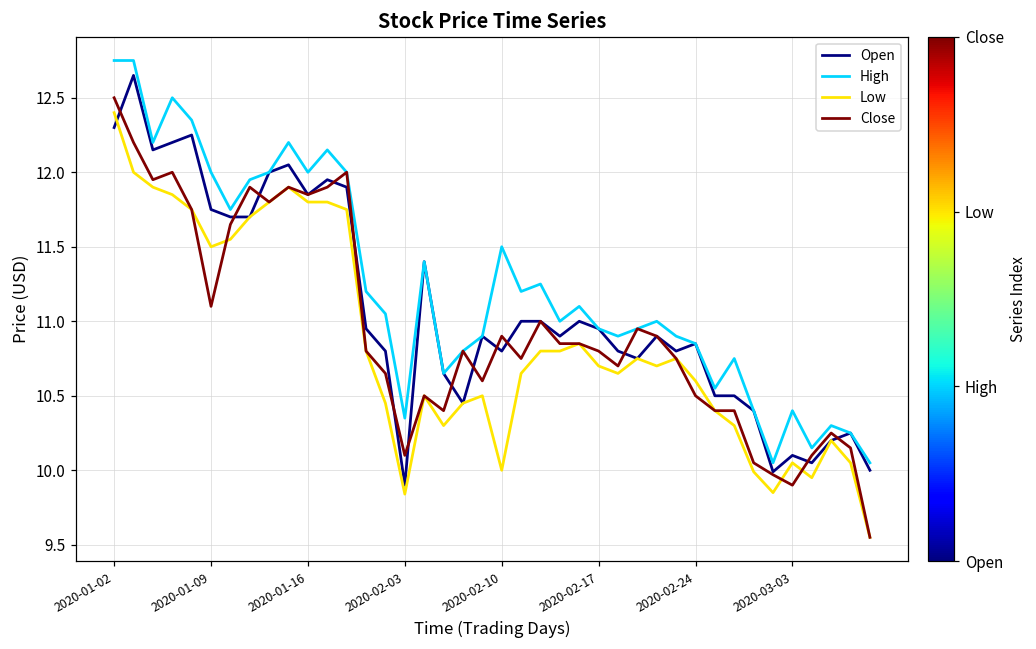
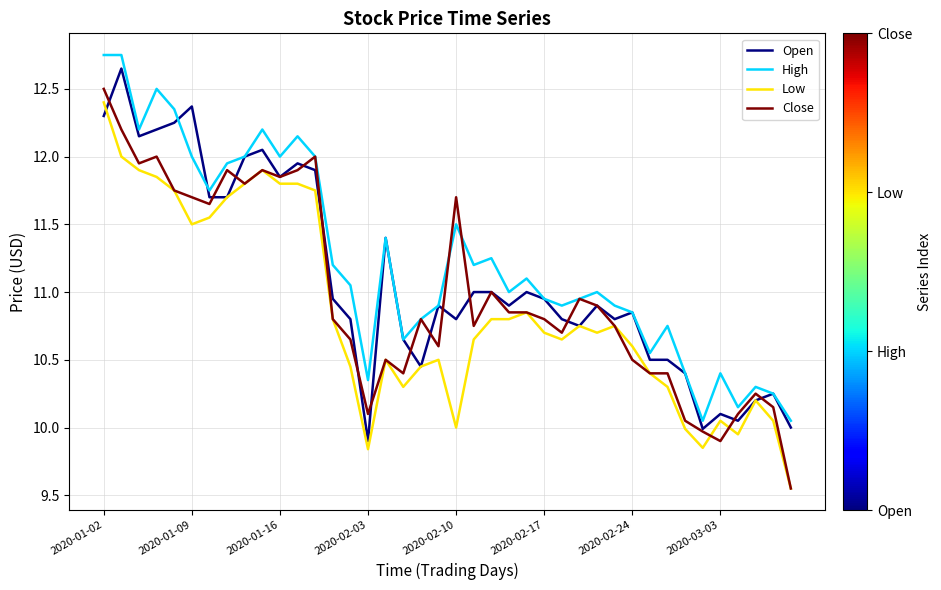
  {
    "Open": {
      "2020-01-02": 12.30,
-     "2020-01-09": 11.75,
+     "2020-01-09": 12.37,
      "2020-02-03": 9.90,
      "2020-02-10": 10.80,
      "2020-03-03": 10.10
    },
    "High": {
      "2020-01-02": 12.75,
      "2020-01-09": 12.00,
      "2020-01-16": 12.00,
      "2020-02-03": 10.35,
      "2020-02-10": 11.50,
      "2020-03-03": 10.40
    },
    "Low": {
      "2020-01-02": 12.40,
      "2020-01-09": 11.50,
      "2020-01-16": 11.80,
      "2020-02-03": 9.84,
      "2020-02-10": 10.00,
      "2020-02-17": 10.70,
      "2020-02-24": 10.60,
      "2020-03-03": 10.05
    },
    "Close": {
      "2020-01-02": 12.5,
-     "2020-01-09": 11.1,
+     "2020-01-09": 11.7,
      "2020-02-03": 10.1,
-     "2020-02-10": 10.9,
+     "2020-02-10": 11.7,
      "2020-02-17": 10.8,
      "2020-02-24": 10.5,
      "2020-03-03": 9.9
    }
  }
